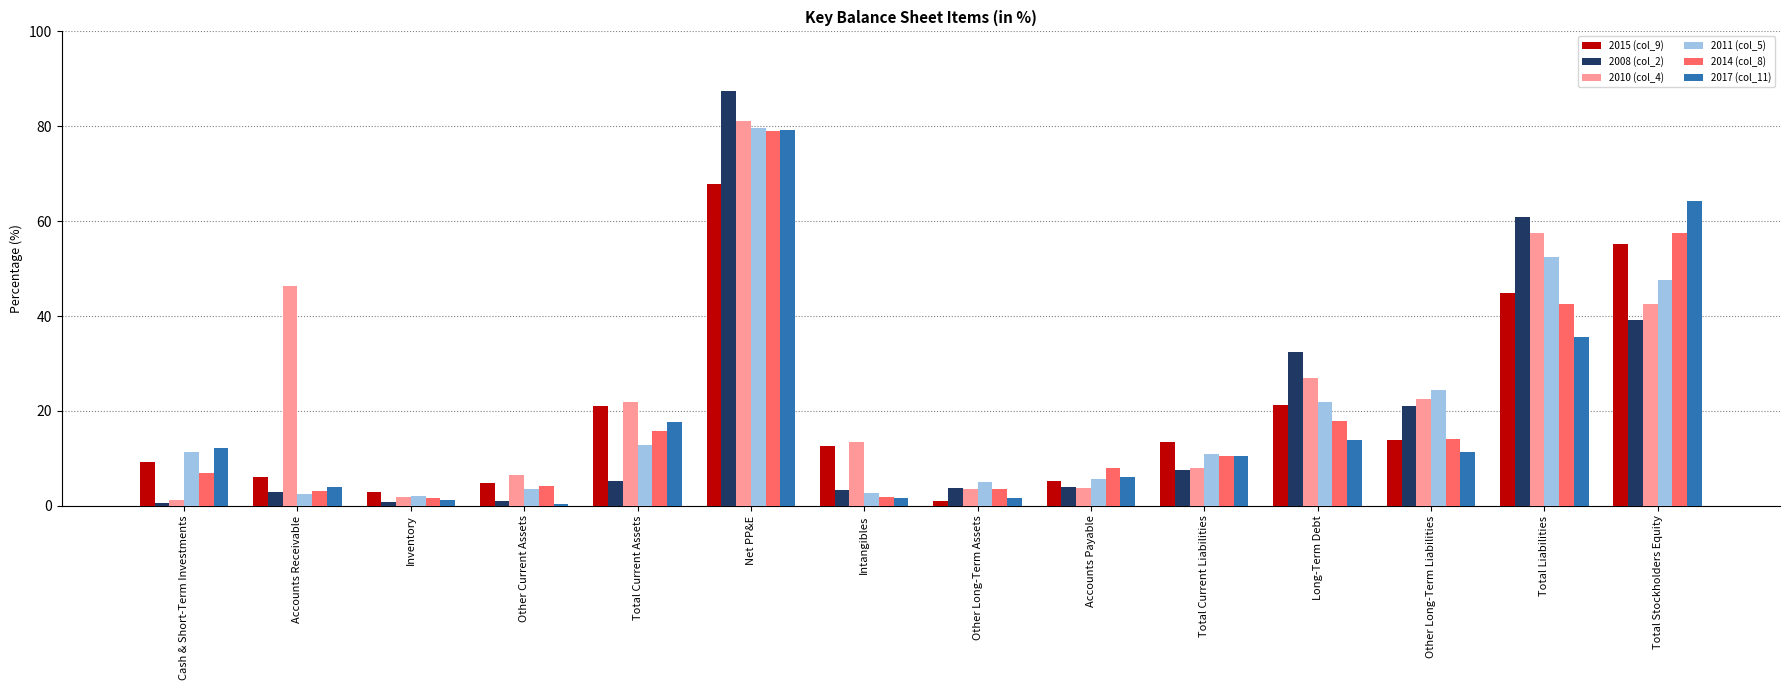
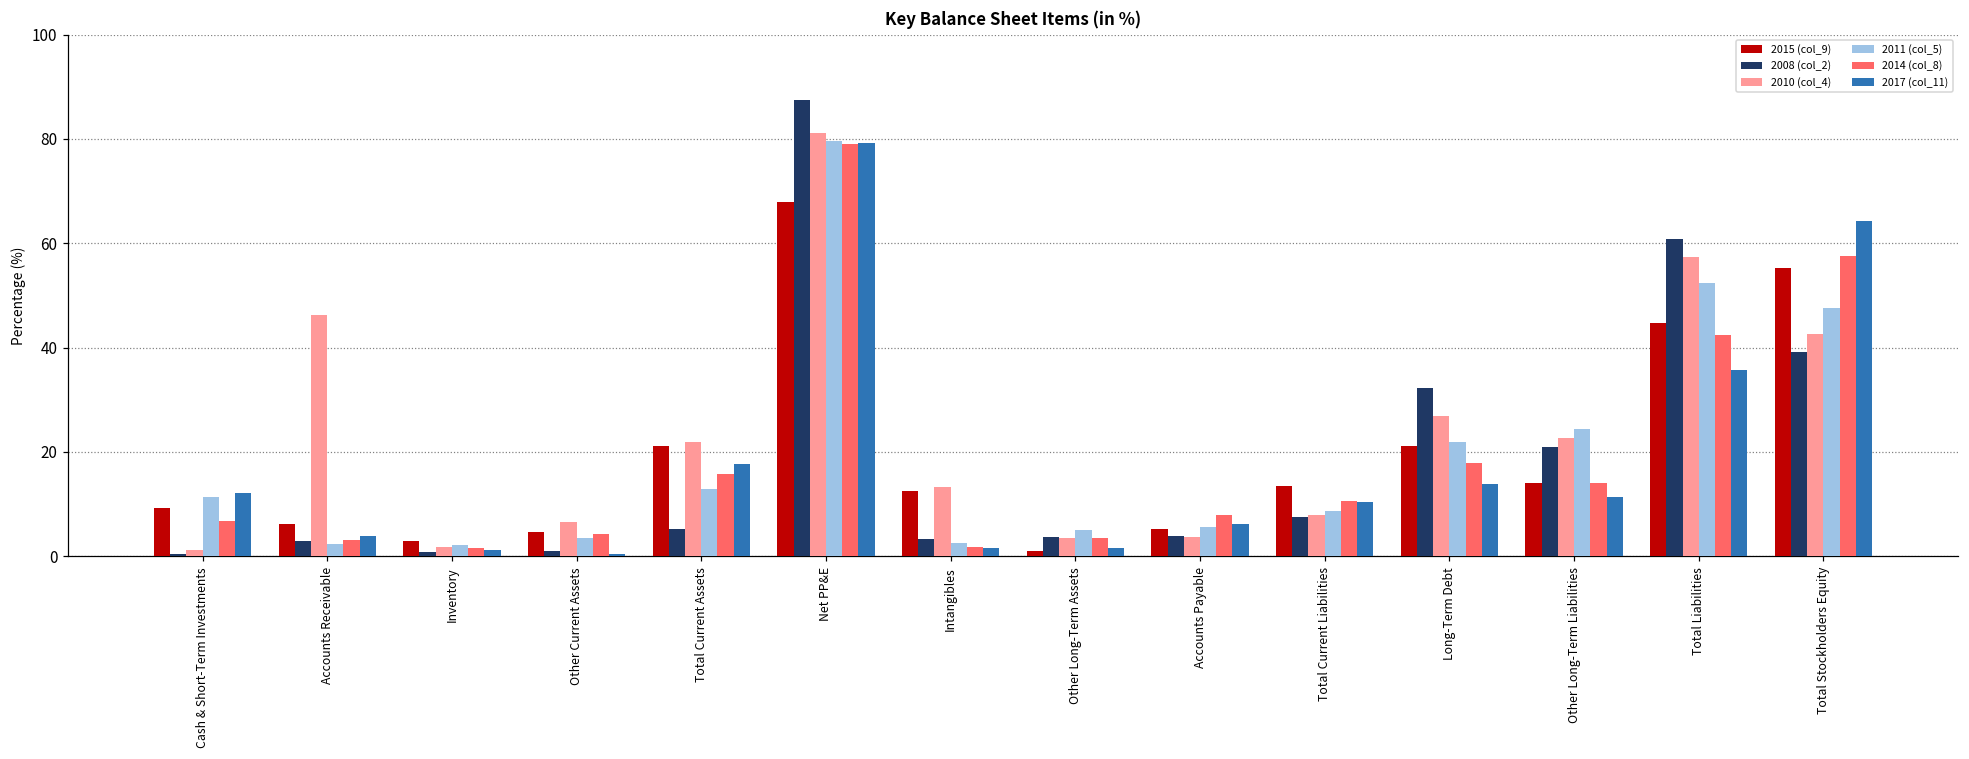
  {
    "2015 (col_9)": {
      "Cash & Short-Term Investments": 9,
      "Accounts Receivable": 6,
      "Inventory": 3,
      "Other Current Assets": 5,
      "Total Current Assets": 21,
      "Net PP&E": 68,
      "Intangibles": 13,
      "Other Long-Term Assets": 1,
      "Accounts Payable": 5,
      "Total Current Liabilities": 14,
      "Long-Term Debt": 21,
      "Other Long-Term Liabilities": 14,
      "Total Liabilities": 45,
      "Total Stockholders Equity": 55
    },
    "2008 (col_2)": {
      "Cash & Short-Term Investments": 1,
      "Accounts Receivable": 3,
      "Inventory": 1,
      "Other Current Assets": 1,
      "Total Current Assets": 5,
      "Net PP&E": 88,
      "Intangibles": 3,
      "Other Long-Term Assets": 4,
      "Accounts Payable": 4,
      "Total Current Liabilities": 8,
      "Long-Term Debt": 32,
      "Other Long-Term Liabilities": 21,
      "Total Liabilities": 61,
      "Total Stockholders Equity": 39
    },
    "2010 (col_4)": {
      "Cash & Short-Term Investments": 1,
      "Accounts Receivable": 46,
      "Inventory": 2,
      "Other Current Assets": 7,
      "Total Current Assets": 22,
      "Net PP&E": 81,
      "Intangibles": 13,
      "Other Long-Term Assets": 3,
      "Accounts Payable": 4,
      "Total Current Liabilities": 8,
      "Long-Term Debt": 27,
      "Other Long-Term Liabilities": 23,
      "Total Liabilities": 57,
      "Total Stockholders Equity": 43
    },
    "2011 (col_5)": {
      "Cash & Short-Term Investments": 11,
      "Accounts Receivable": 2,
      "Inventory": 2,
      "Other Current Assets": 4,
      "Total Current Assets": 13,
      "Net PP&E": 80,
      "Intangibles": 3,
      "Other Long-Term Assets": 5,
      "Accounts Payable": 6,
-     "Total Current Liabilities": 11,
+     "Total Current Liabilities": 9,
      "Long-Term Debt": 22,
      "Other Long-Term Liabilities": 24,
      "Total Liabilities": 52,
      "Total Stockholders Equity": 48
    },
    "2014 (col_8)": {
      "Cash & Short-Term Investments": 7,
      "Accounts Receivable": 3,
      "Inventory": 2,
      "Other Current Assets": 4,
      "Total Current Assets": 16,
      "Net PP&E": 79,
      "Intangibles": 2,
      "Other Long-Term Assets": 3,
      "Accounts Payable": 8,
      "Total Current Liabilities": 11,
      "Long-Term Debt": 18,
      "Other Long-Term Liabilities": 14,
      "Total Liabilities": 43,
      "Total Stockholders Equity": 57
    },
    "2017 (col_11)": {
      "Cash & Short-Term Investments": 12,
      "Accounts Receivable": 4,
      "Inventory": 1,
      "Total Current Assets": 18,
      "Net PP&E": 79,
      "Intangibles": 2,
      "Other Long-Term Assets": 2,
      "Accounts Payable": 6,
      "Total Current Liabilities": 10,
      "Long-Term Debt": 14,
      "Other Long-Term Liabilities": 11,
      "Total Liabilities": 36,
      "Total Stockholders Equity": 64
    }
  }
